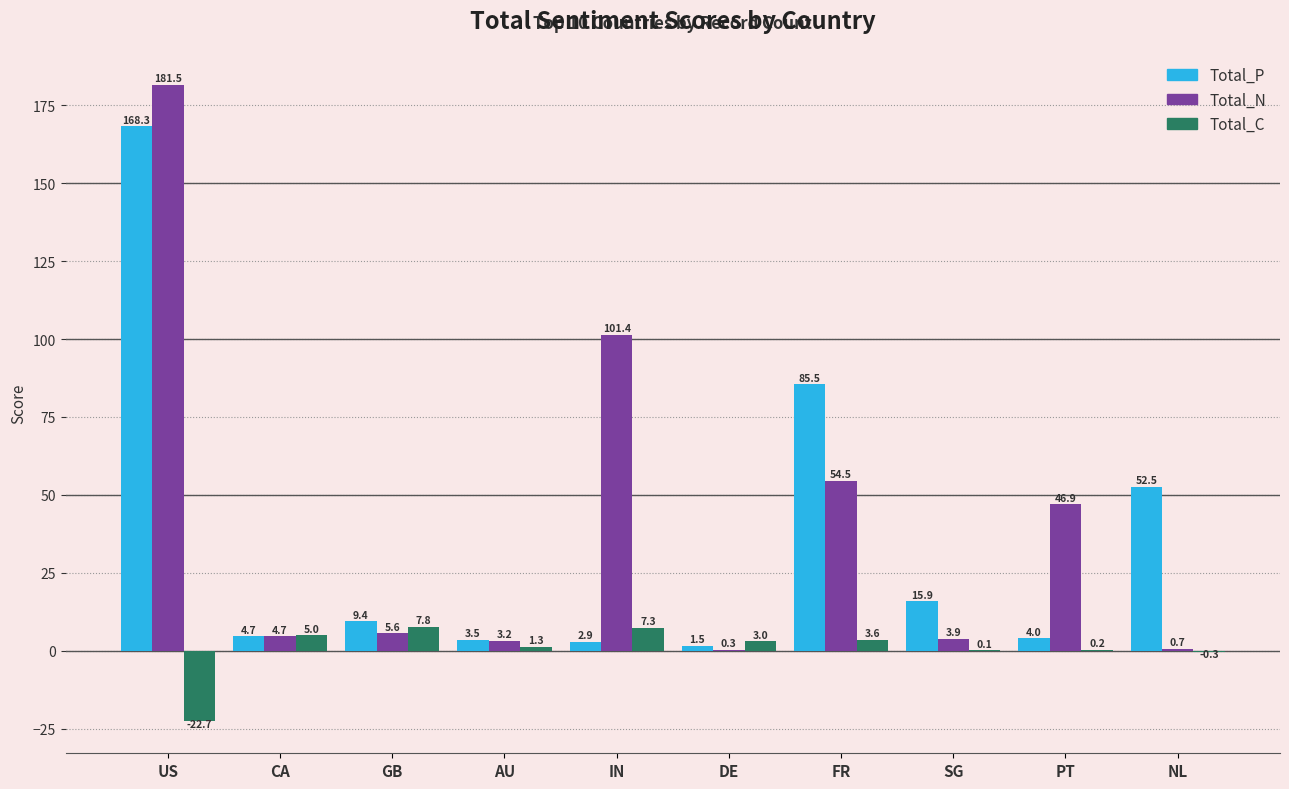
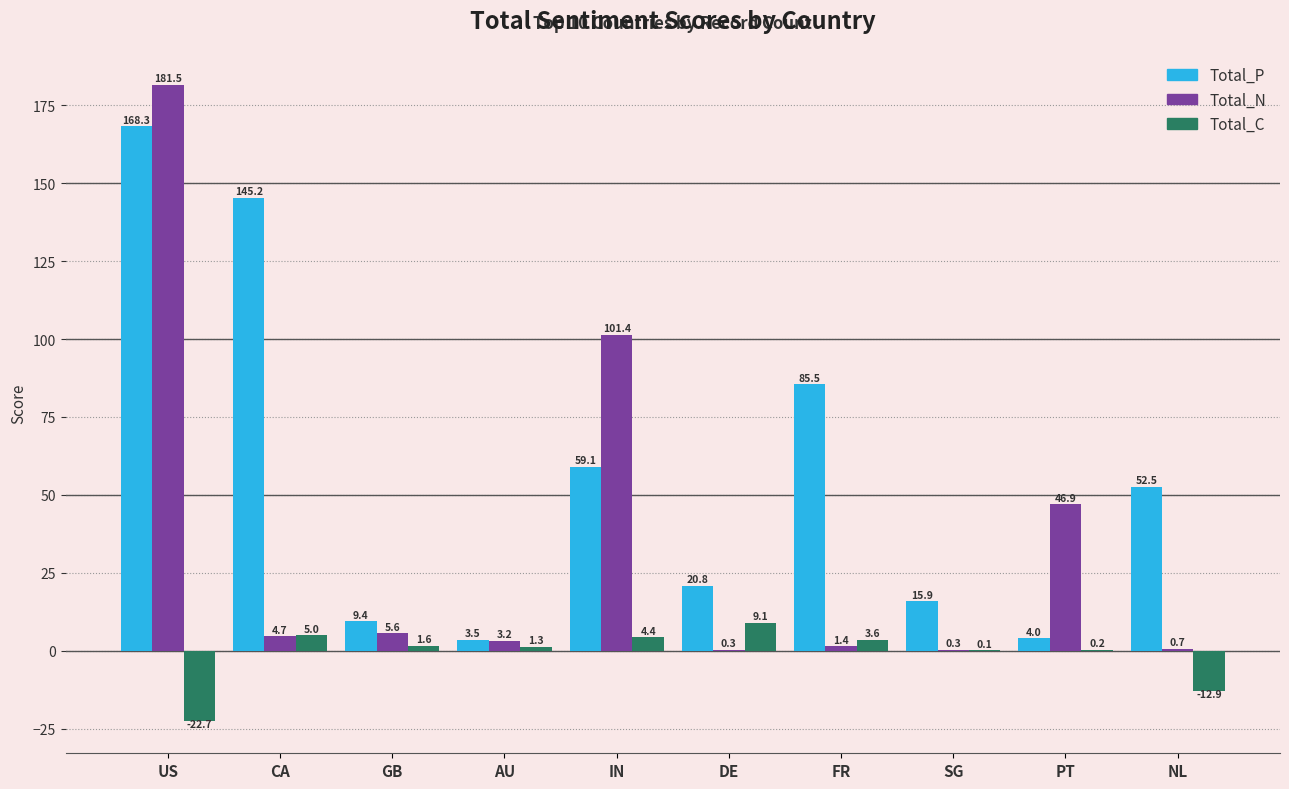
  {
    "Total_P": {
      "US": 168.3,
-     "CA": 4.7,
+     "CA": 145.2,
      "GB": 9.4,
      "AU": 3.5,
-     "IN": 2.9,
-     "DE": 1.5,
+     "IN": 59.1,
+     "DE": 20.8,
      "FR": 85.5,
      "SG": 15.9,
      "PT": 4.0,
      "NL": 52.5
    },
    "Total_N": {
      "US": 181.5,
      "CA": 4.7,
      "GB": 5.6,
      "AU": 3.2,
      "IN": 101.4,
      "DE": 0.3,
-     "FR": 54.5,
-     "SG": 3.9,
+     "FR": 1.4,
+     "SG": 0.3,
      "PT": 46.9,
      "NL": 0.7
    },
    "Total_C": {
      "US": -22.7,
      "CA": 5.0,
-     "GB": 7.8,
+     "GB": 1.6,
      "AU": 1.3,
-     "IN": 7.3,
-     "DE": 3.0,
+     "IN": 4.4,
+     "DE": 9.1,
      "FR": 3.6,
      "SG": 0.1,
      "PT": 0.2,
-     "NL": -0.3
+     "NL": -12.9
    }
  }
